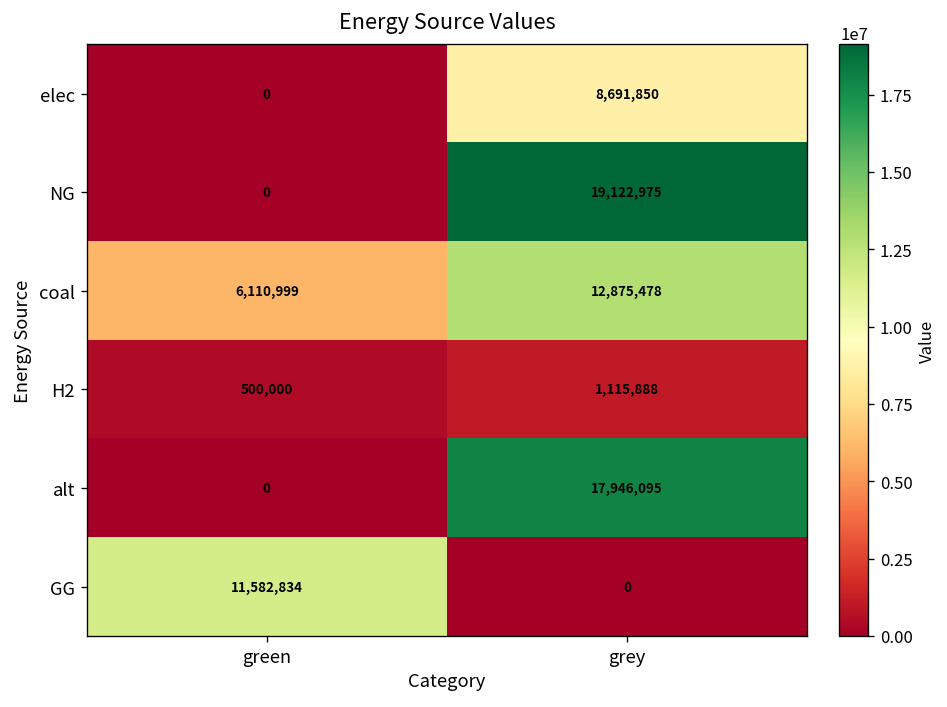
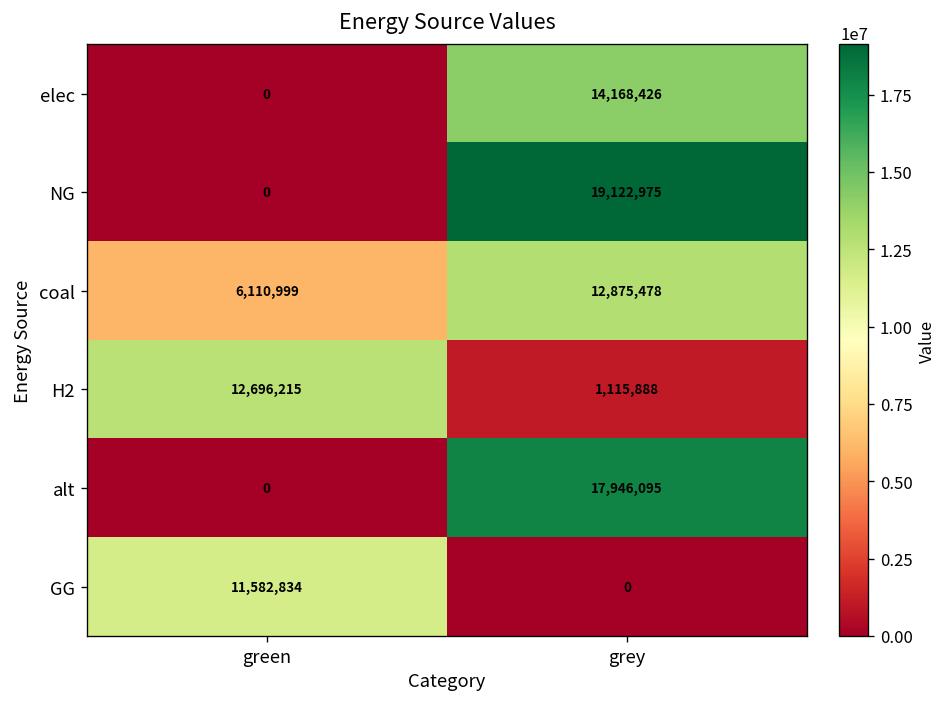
  {
    "elec": {
      "green": "0",
-     "grey": "8,691,850"
+     "grey": "14,168,426"
    },
    "NG": {
      "green": "0",
      "grey": "19,122,975"
    },
    "coal": {
      "green": "6,110,999",
      "grey": "12,875,478"
    },
    "H2": {
-     "green": "500,000",
+     "green": "12,696,215",
      "grey": "1,115,888"
    },
    "alt": {
      "green": "0",
      "grey": "17,946,095"
    },
    "GG": {
      "green": "11,582,834",
      "grey": "0"
    }
  }
